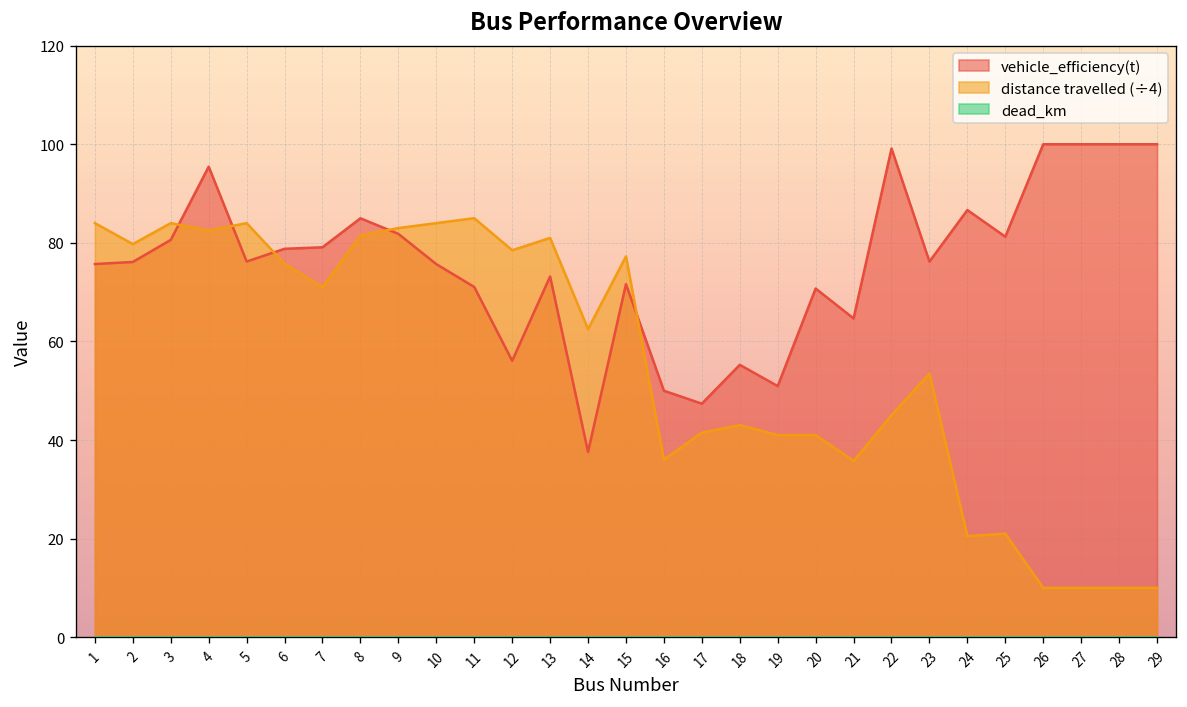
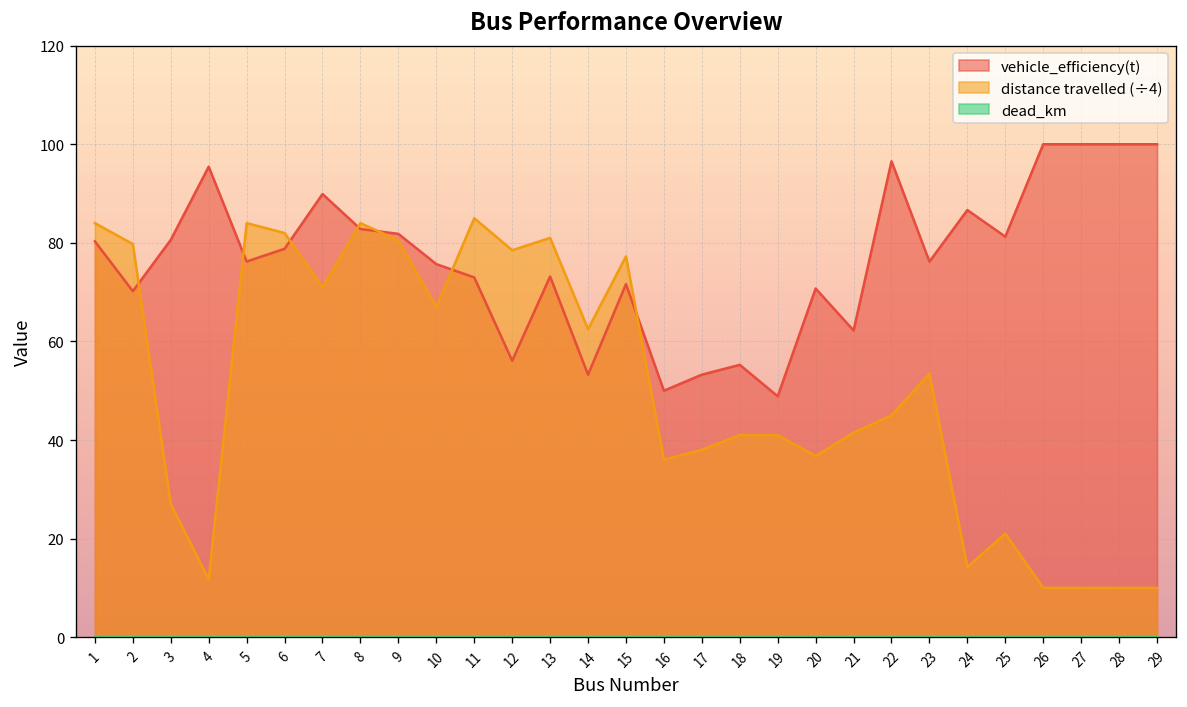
  {
    "vehicle_efficiency(t)": {
-     "1": 76,
-     "2": 76,
+     "1": 80,
+     "2": 70,
      "3": 81,
      "4": 95,
      "5": 76,
      "6": 79,
-     "7": 79,
-     "8": 85,
+     "7": 90,
+     "8": 83,
      "9": 82,
      "10": 76,
-     "11": 71,
+     "11": 73,
      "12": 56,
      "13": 73,
-     "14": 38,
+     "14": 53,
      "15": 72,
      "16": 50,
-     "17": 47,
+     "17": 53,
      "18": 55,
-     "19": 51,
+     "19": 49,
      "20": 71,
-     "21": 65,
-     "22": 99,
+     "21": 62,
+     "22": 97,
      "23": 76,
      "24": 87,
      "25": 81,
      "26": 100,
      "27": 100,
      "28": 100,
      "29": 100
    },
    "distance travelled (÷4)": {
      "1": 84,
      "2": 80,
-     "3": 84,
-     "4": 83,
+     "3": 27,
+     "4": 12,
      "5": 84,
-     "6": 76,
+     "6": 82,
      "7": 71,
-     "8": 82,
-     "9": 83,
-     "10": 84,
+     "8": 84,
+     "9": 81,
+     "10": 67,
      "11": 85,
      "12": 79,
      "13": 81,
      "14": 63,
      "15": 77,
      "16": 36,
-     "17": 42,
-     "18": 43,
+     "17": 38,
+     "18": 41,
      "19": 41,
-     "20": 41,
-     "21": 36,
+     "20": 37,
+     "21": 42,
      "22": 45,
      "23": 54,
-     "24": 21,
+     "24": 14,
      "25": 21,
      "26": 10,
      "27": 10,
      "28": 10,
      "29": 10
    },
    "dead_km": {
      "1": 0,
      "2": 0,
      "3": 0,
      "4": 0,
      "5": 0,
      "6": 0,
      "7": 0,
      "8": 0,
      "9": 0,
      "10": 0,
      "11": 0,
      "12": 0,
      "13": 0,
      "14": 0,
      "15": 0,
      "16": 0,
      "17": 0,
      "18": 0,
      "19": 0,
      "20": 0,
      "21": 0,
      "22": 0,
      "23": 0,
      "24": 0,
      "25": 0,
      "26": 0,
      "27": 0,
      "28": 0,
      "29": 0
    }
  }
